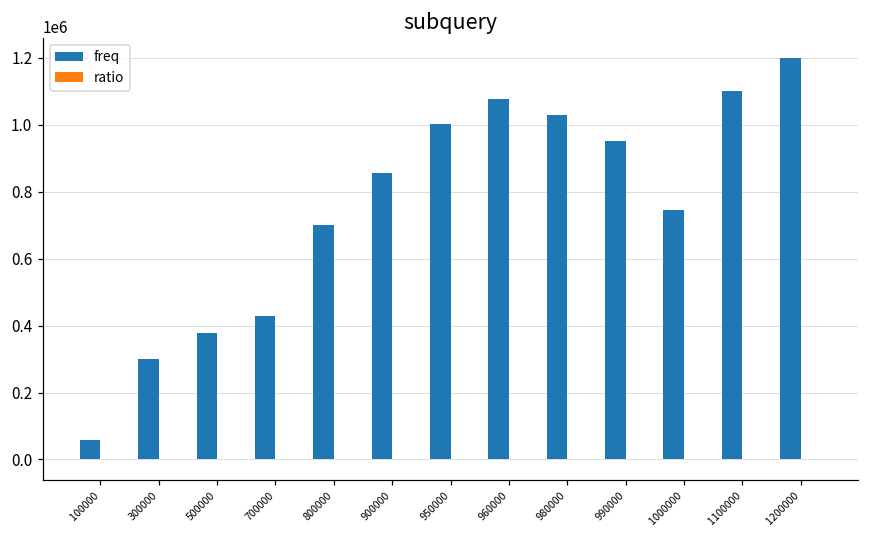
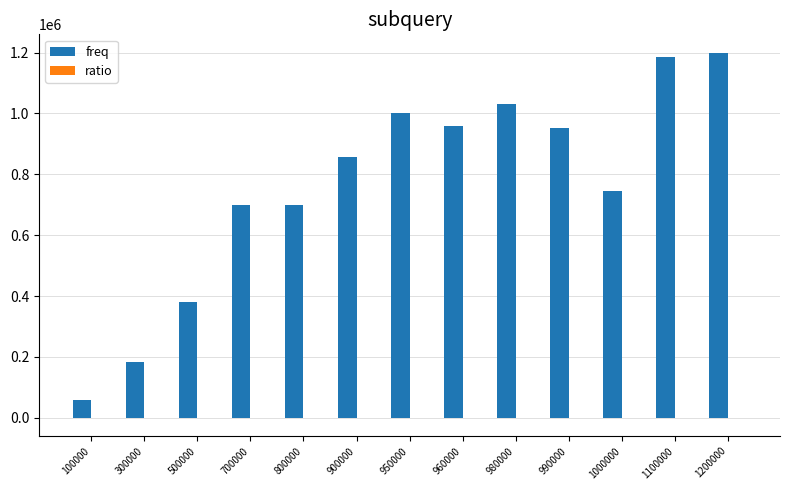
  {
    "freq": {
      "100000": 60000,
-     "300000": 300000,
+     "300000": 180000,
      "500000": 380000,
-     "700000": 430000,
+     "700000": 700000,
      "800000": 700000,
      "900000": 860000,
      "950000": 1000000,
-     "960000": 1080000,
+     "960000": 960000,
      "980000": 1030000,
      "990000": 950000,
      "1000000": 750000,
-     "1100000": 1100000,
+     "1100000": 1190000,
      "1200000": 1200000
    }
  }
